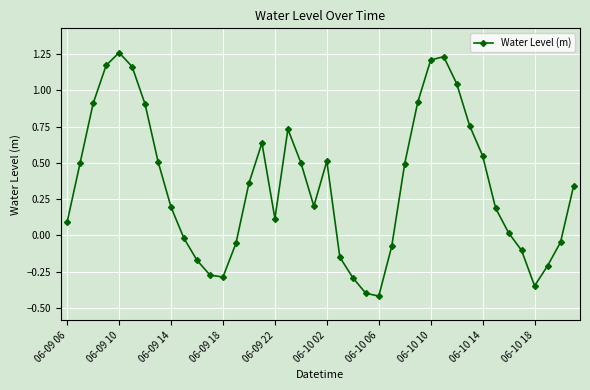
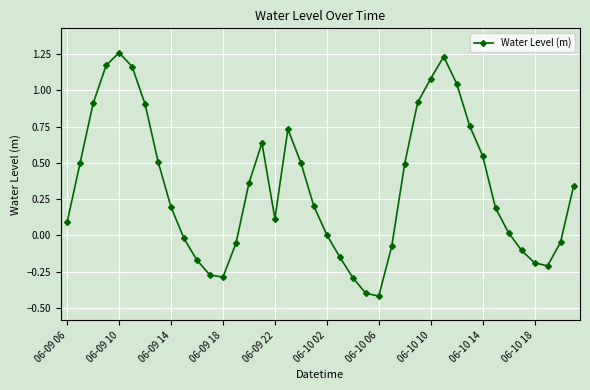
  {
    "06-09 06": 0.09,
    "06-09 10": 1.26,
    "06-09 14": 0.19,
    "06-09 18": -0.29,
    "06-09 22": 0.12,
-   "06-10 02": 0.51,
+   "06-10 02": 0.00,
    "06-10 06": -0.42,
-   "06-10 10": 1.21,
+   "06-10 10": 1.08,
    "06-10 14": 0.55,
-   "06-10 18": -0.35
+   "06-10 18": -0.19
  }
